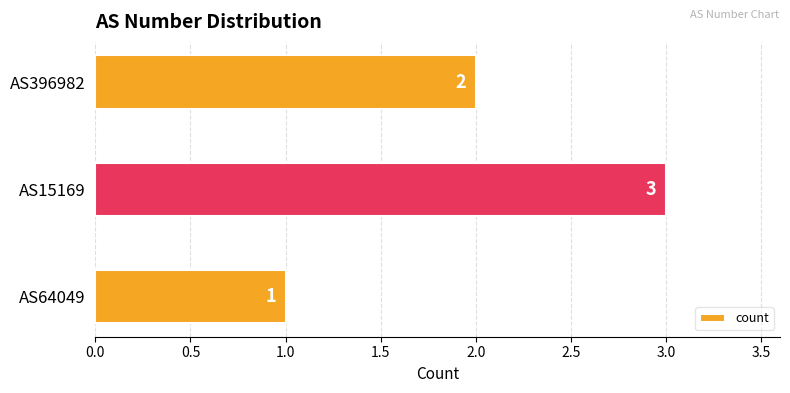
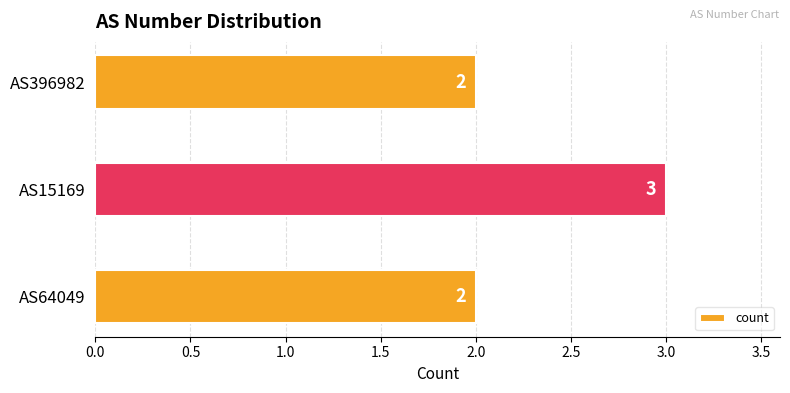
  {
    "AS396982": 2,
    "AS15169": 3,
-   "AS64049": 1
+   "AS64049": 2
  }
